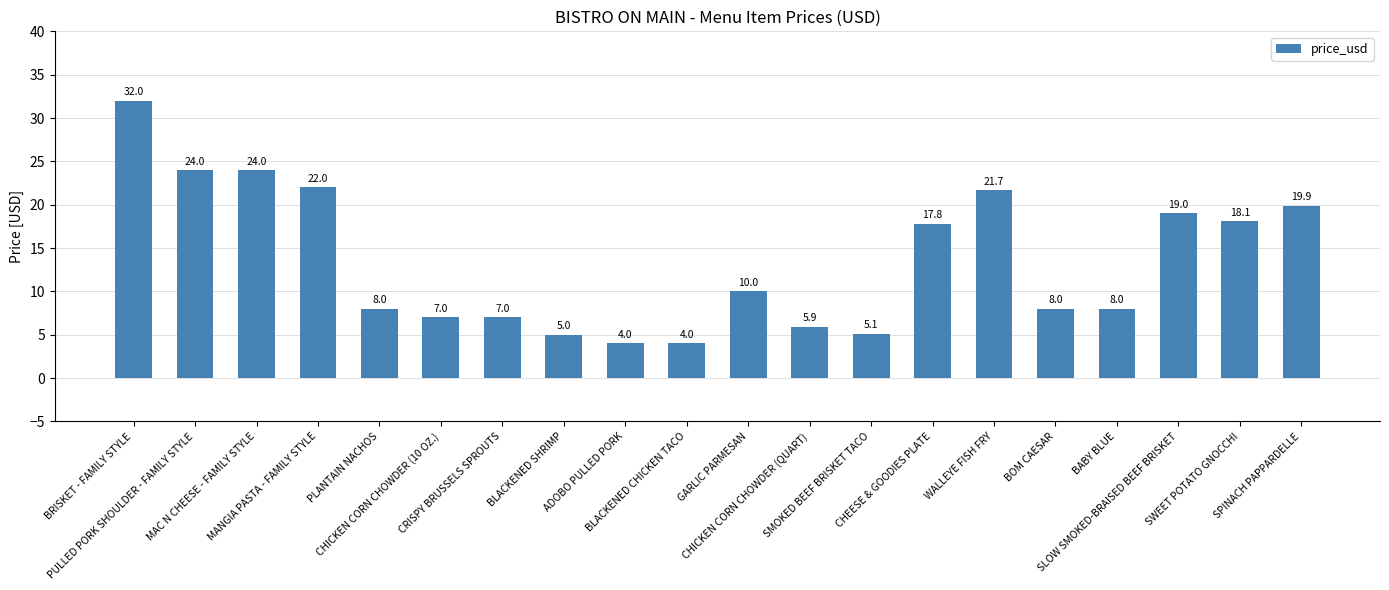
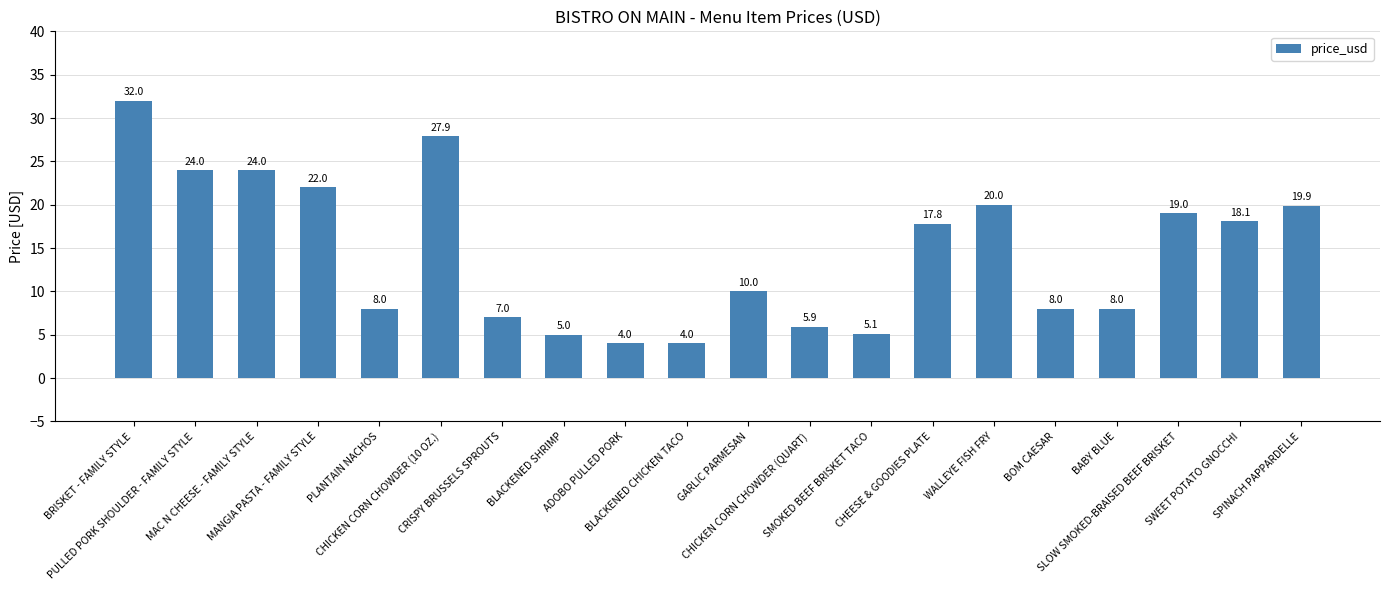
  {
    "BRISKET - FAMILY STYLE": 32.0,
    "PULLED PORK SHOULDER - FAMILY STYLE": 24.0,
    "MAC N CHEESE - FAMILY STYLE": 24.0,
    "MANGIA PASTA - FAMILY STYLE": 22.0,
    "PLANTAIN NACHOS": 8.0,
-   "CHICKEN CORN CHOWDER (10 OZ.)": 7.0,
+   "CHICKEN CORN CHOWDER (10 OZ.)": 27.9,
    "CRISPY BRUSSELS SPROUTS": 7.0,
    "BLACKENED SHRIMP": 5.0,
    "ADOBO PULLED PORK": 4.0,
    "BLACKENED CHICKEN TACO": 4.0,
    "GARLIC PARMESAN": 10.0,
    "CHICKEN CORN CHOWDER (QUART)": 5.9,
    "SMOKED BEEF BRISKET TACO": 5.1,
    "CHEESE & GOODIES PLATE": 17.8,
-   "WALLEYE FISH FRY": 21.7,
+   "WALLEYE FISH FRY": 20.0,
    "BOM CAESAR": 8.0,
    "BABY BLUE": 8.0,
    "SLOW SMOKED-BRAISED BEEF BRISKET": 19.0,
    "SWEET POTATO GNOCCHI": 18.1,
    "SPINACH PAPPARDELLE": 19.9
  }
